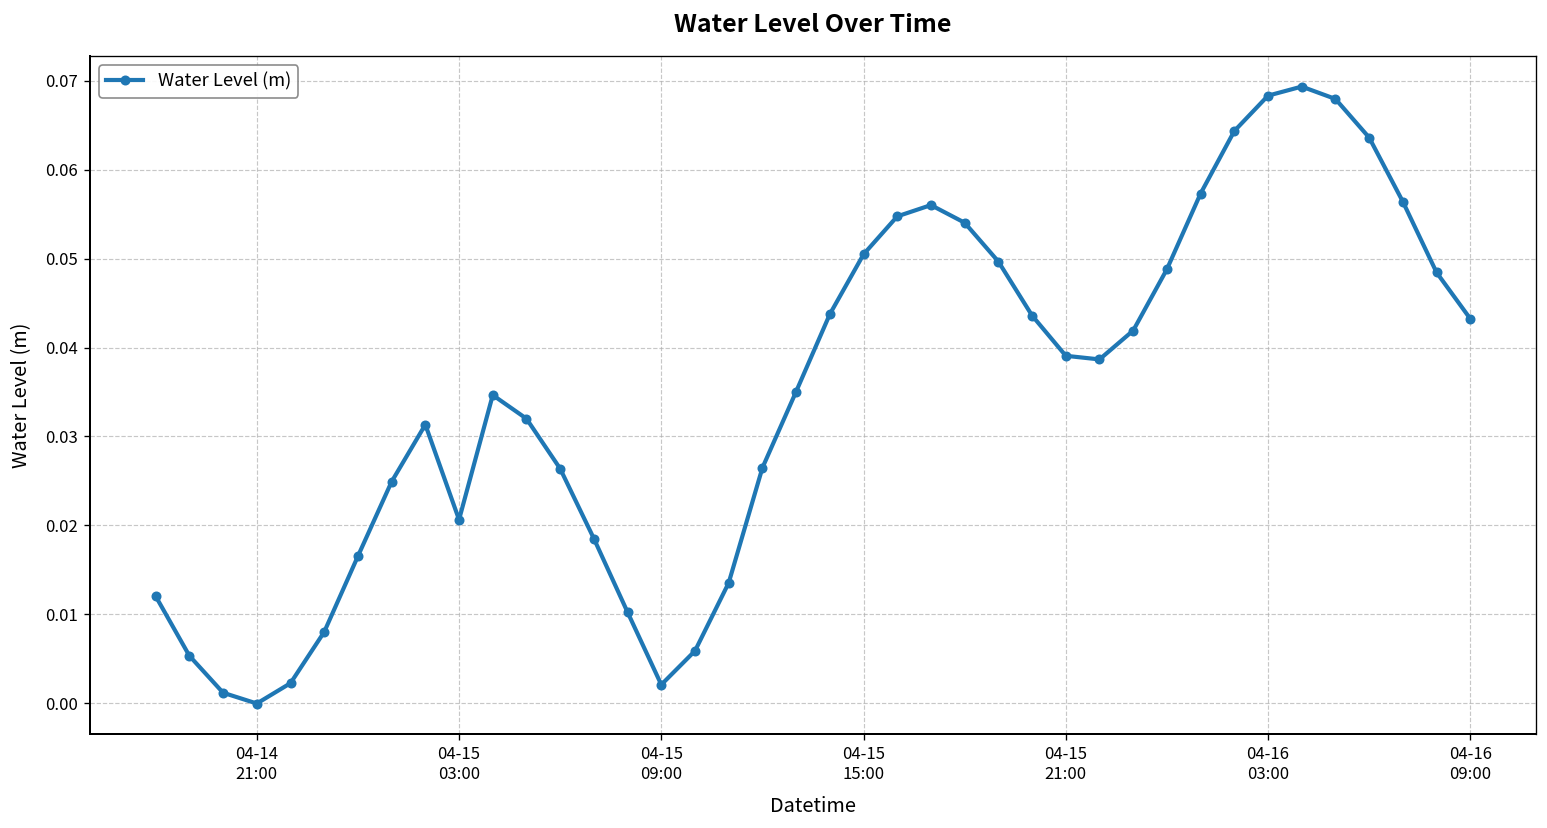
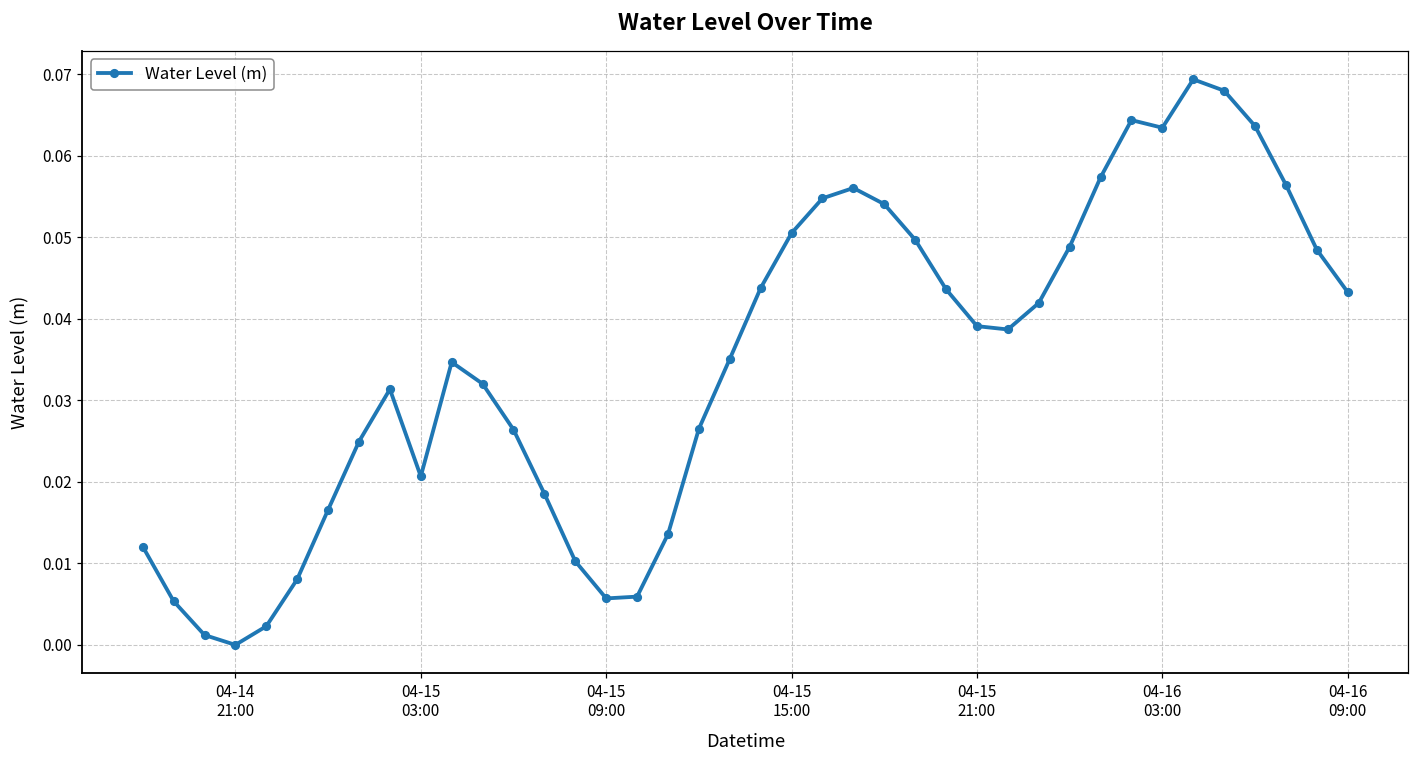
  {
    "04-14 21:00": 0.000,
    "04-15 03:00": 0.021,
-   "04-15 09:00": 0.002,
+   "04-15 09:00": 0.006,
    "04-15 15:00": 0.050,
    "04-15 21:00": 0.039,
-   "04-16 03:00": 0.068,
+   "04-16 03:00": 0.063,
    "04-16 09:00": 0.043
  }
